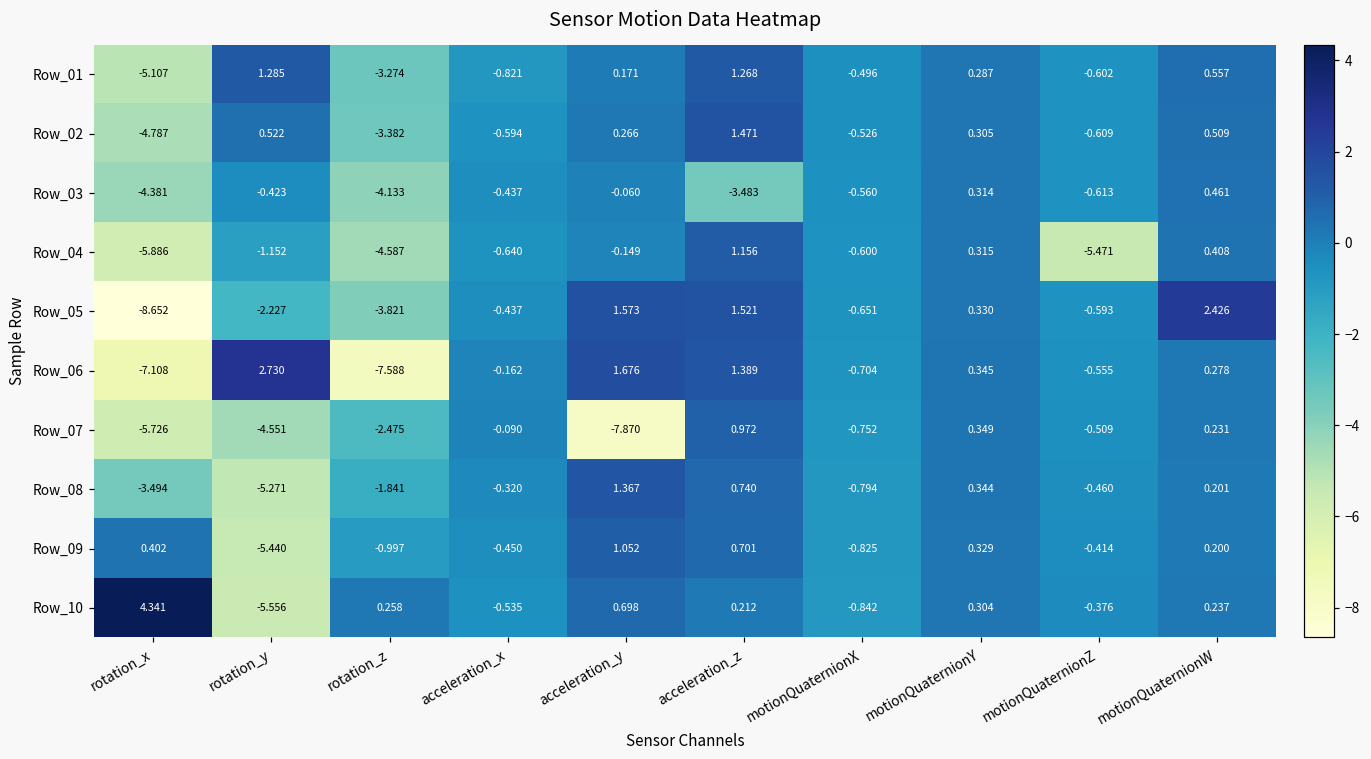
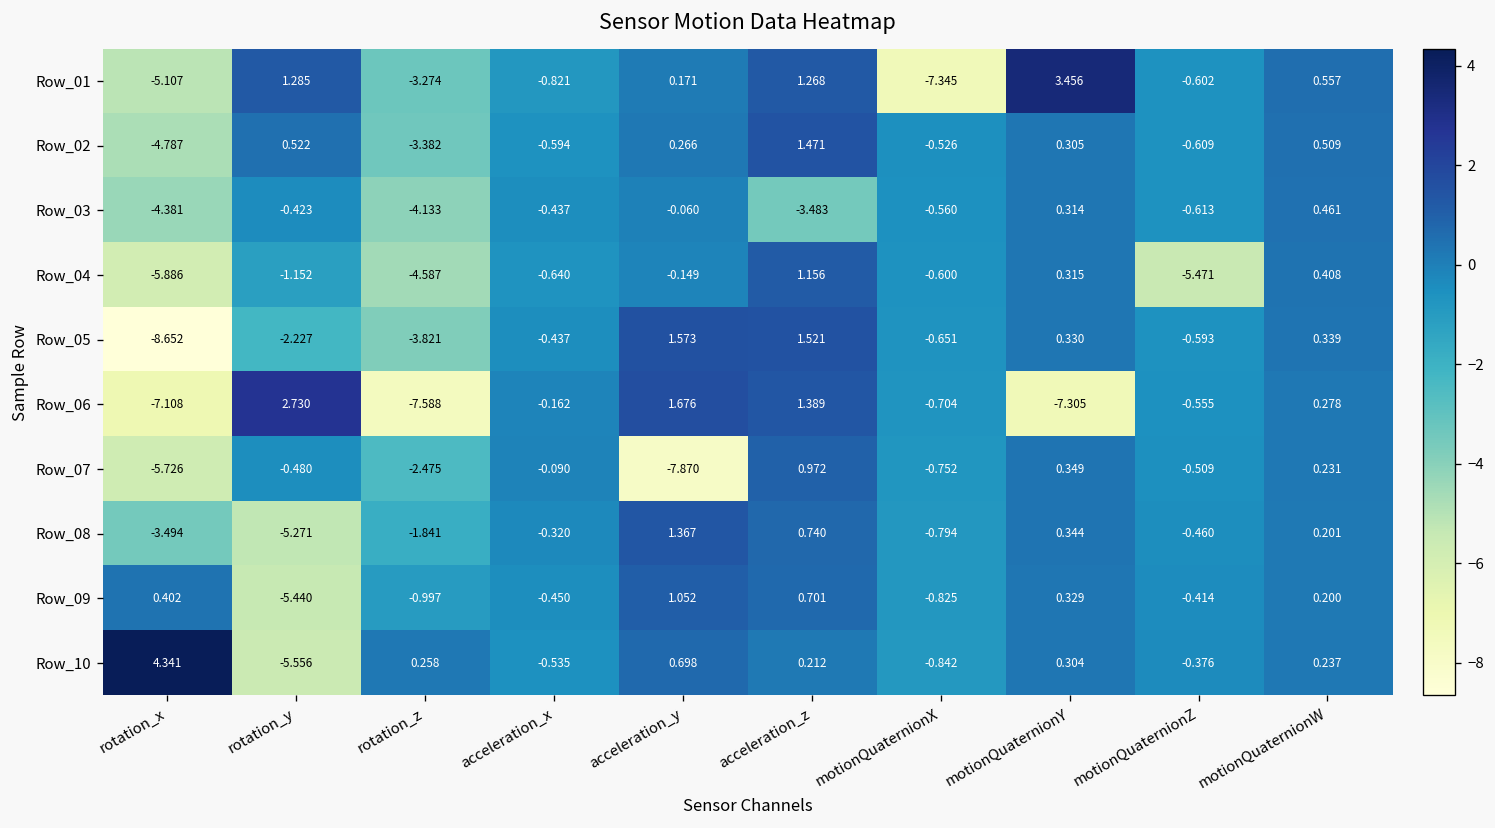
  {
    "Row_01": {
      "rotation_x": -5.107,
      "rotation_y": 1.285,
      "rotation_z": -3.274,
      "acceleration_x": -0.821,
      "acceleration_y": 0.171,
      "acceleration_z": 1.268,
-     "motionQuaternionX": -0.496,
-     "motionQuaternionY": 0.287,
+     "motionQuaternionX": -7.345,
+     "motionQuaternionY": 3.456,
      "motionQuaternionZ": -0.602,
      "motionQuaternionW": 0.557
    },
    "Row_02": {
      "rotation_x": -4.787,
      "rotation_y": 0.522,
      "rotation_z": -3.382,
      "acceleration_x": -0.594,
      "acceleration_y": 0.266,
      "acceleration_z": 1.471,
      "motionQuaternionX": -0.526,
      "motionQuaternionY": 0.305,
      "motionQuaternionZ": -0.609,
      "motionQuaternionW": 0.509
    },
    "Row_03": {
      "rotation_x": -4.381,
      "rotation_y": -0.423,
      "rotation_z": -4.133,
      "acceleration_x": -0.437,
      "acceleration_y": -0.060,
      "acceleration_z": -3.483,
      "motionQuaternionX": -0.560,
      "motionQuaternionY": 0.314,
      "motionQuaternionZ": -0.613,
      "motionQuaternionW": 0.461
    },
    "Row_04": {
      "rotation_x": -5.886,
      "rotation_y": -1.152,
      "rotation_z": -4.587,
      "acceleration_x": -0.640,
      "acceleration_y": -0.149,
      "acceleration_z": 1.156,
      "motionQuaternionX": -0.600,
      "motionQuaternionY": 0.315,
      "motionQuaternionZ": -5.471,
      "motionQuaternionW": 0.408
    },
    "Row_05": {
      "rotation_x": -8.652,
      "rotation_y": -2.227,
      "rotation_z": -3.821,
      "acceleration_x": -0.437,
      "acceleration_y": 1.573,
      "acceleration_z": 1.521,
      "motionQuaternionX": -0.651,
      "motionQuaternionY": 0.330,
      "motionQuaternionZ": -0.593,
-     "motionQuaternionW": 2.426
+     "motionQuaternionW": 0.339
    },
    "Row_06": {
      "rotation_x": -7.108,
      "rotation_y": 2.730,
      "rotation_z": -7.588,
      "acceleration_x": -0.162,
      "acceleration_y": 1.676,
      "acceleration_z": 1.389,
      "motionQuaternionX": -0.704,
-     "motionQuaternionY": 0.345,
+     "motionQuaternionY": -7.305,
      "motionQuaternionZ": -0.555,
      "motionQuaternionW": 0.278
    },
    "Row_07": {
      "rotation_x": -5.726,
-     "rotation_y": -4.551,
+     "rotation_y": -0.480,
      "rotation_z": -2.475,
      "acceleration_x": -0.090,
      "acceleration_y": -7.870,
      "acceleration_z": 0.972,
      "motionQuaternionX": -0.752,
      "motionQuaternionY": 0.349,
      "motionQuaternionZ": -0.509,
      "motionQuaternionW": 0.231
    },
    "Row_08": {
      "rotation_x": -3.494,
      "rotation_y": -5.271,
      "rotation_z": -1.841,
      "acceleration_x": -0.320,
      "acceleration_y": 1.367,
      "acceleration_z": 0.740,
      "motionQuaternionX": -0.794,
      "motionQuaternionY": 0.344,
      "motionQuaternionZ": -0.460,
      "motionQuaternionW": 0.201
    },
    "Row_09": {
      "rotation_x": 0.402,
      "rotation_y": -5.440,
      "rotation_z": -0.997,
      "acceleration_x": -0.450,
      "acceleration_y": 1.052,
      "acceleration_z": 0.701,
      "motionQuaternionX": -0.825,
      "motionQuaternionY": 0.329,
      "motionQuaternionZ": -0.414,
      "motionQuaternionW": 0.200
    },
    "Row_10": {
      "rotation_x": 4.341,
      "rotation_y": -5.556,
      "rotation_z": 0.258,
      "acceleration_x": -0.535,
      "acceleration_y": 0.698,
      "acceleration_z": 0.212,
      "motionQuaternionX": -0.842,
      "motionQuaternionY": 0.304,
      "motionQuaternionZ": -0.376,
      "motionQuaternionW": 0.237
    }
  }
